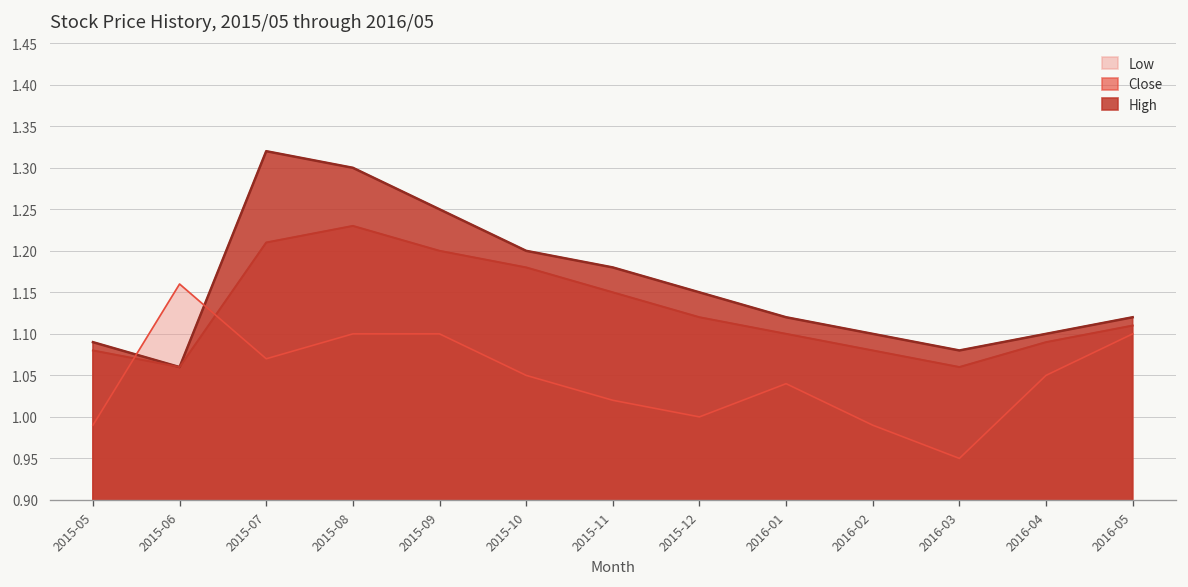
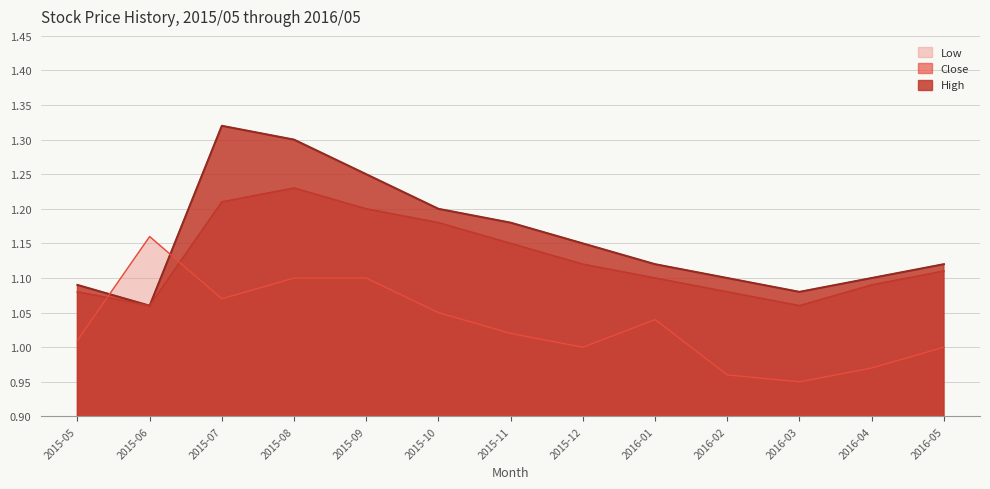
  {
    "Low": {
-     "2015-05": 0.99,
+     "2015-05": 1.01,
      "2015-06": 1.16,
      "2015-07": 1.07,
      "2015-08": 1.10,
      "2015-09": 1.10,
      "2015-10": 1.05,
      "2015-11": 1.02,
      "2015-12": 1.00,
      "2016-01": 1.04,
-     "2016-02": 0.99,
+     "2016-02": 0.96,
      "2016-03": 0.95,
-     "2016-04": 1.05,
-     "2016-05": 1.1
+     "2016-04": 0.97,
+     "2016-05": 1.0
    }
  }
